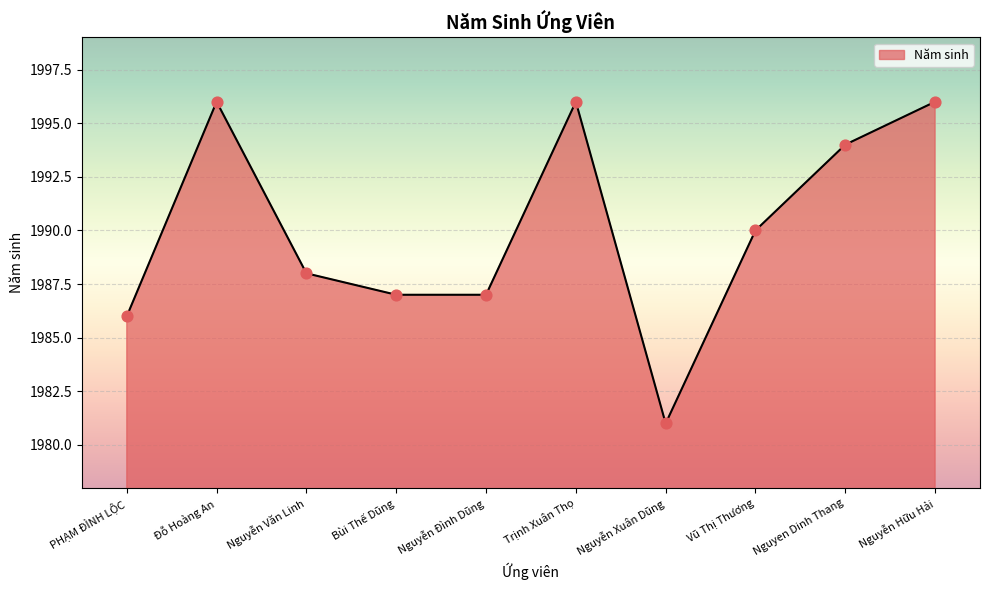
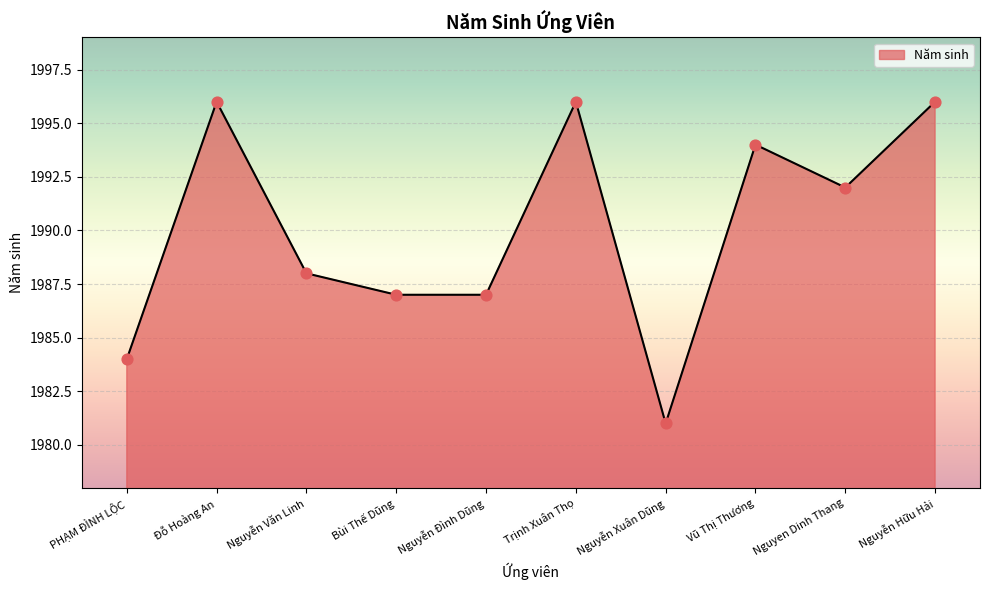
  {
-   "PHẠM ĐÌNH LỘC": 1986,
+   "PHẠM ĐÌNH LỘC": 1984,
    "Đỗ Hoàng An": 1996,
    "Nguyễn Văn Linh": 1988,
    "Bùi Thế Dũng": 1987,
    "Nguyễn Đình Dũng": 1987,
    "Trịnh Xuân Thọ": 1996,
    "Nguyễn Xuân Dũng": 1981,
-   "Vũ Thị Thương": 1990,
-   "Nguyen Dinh Thang": 1994,
+   "Vũ Thị Thương": 1994,
+   "Nguyen Dinh Thang": 1992,
    "Nguyễn Hữu Hải": 1996
  }
